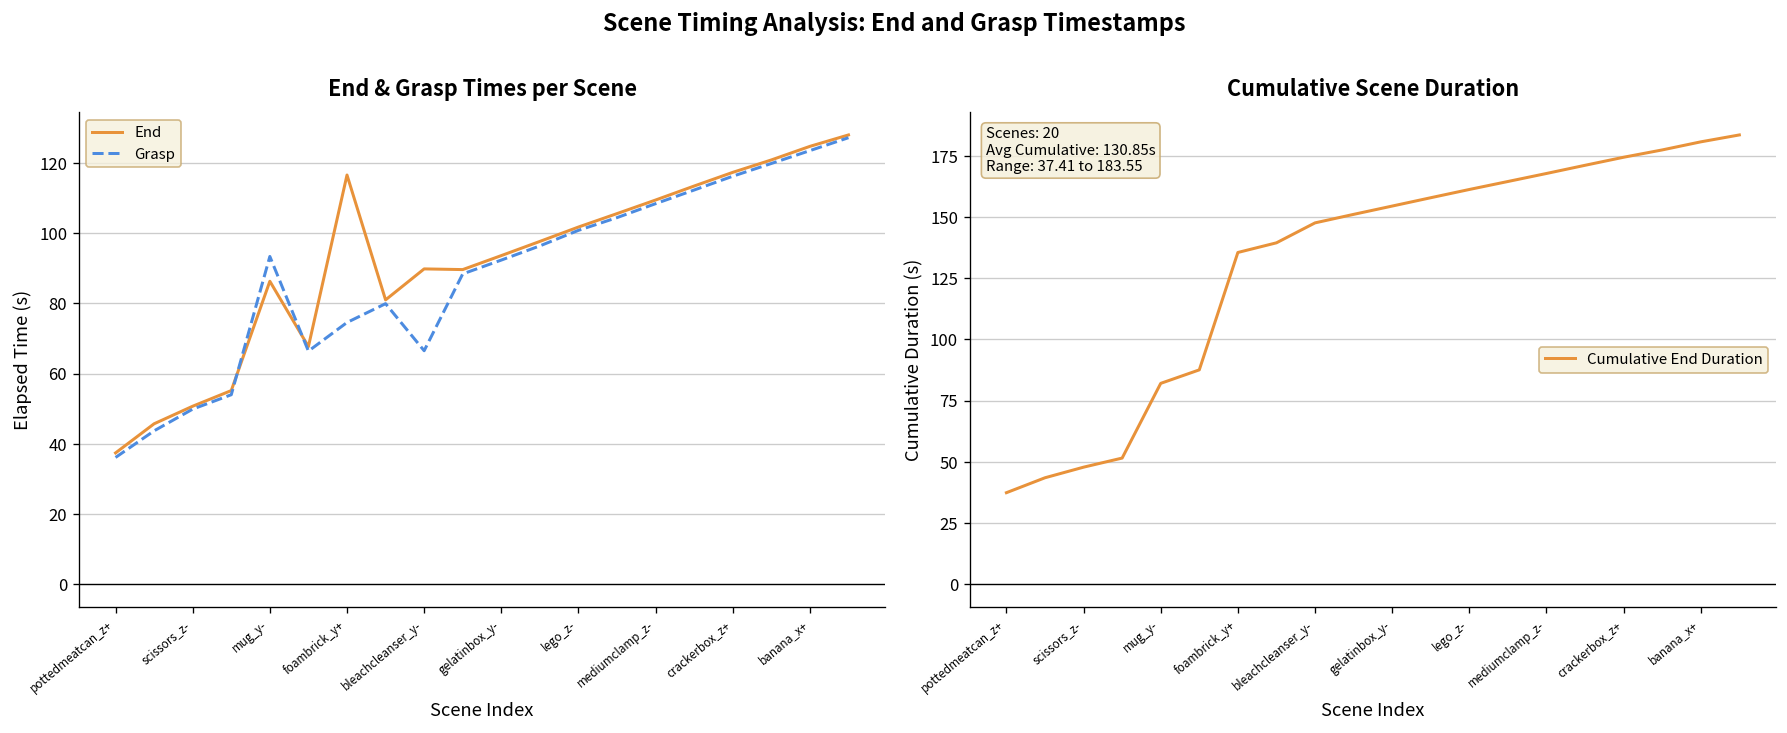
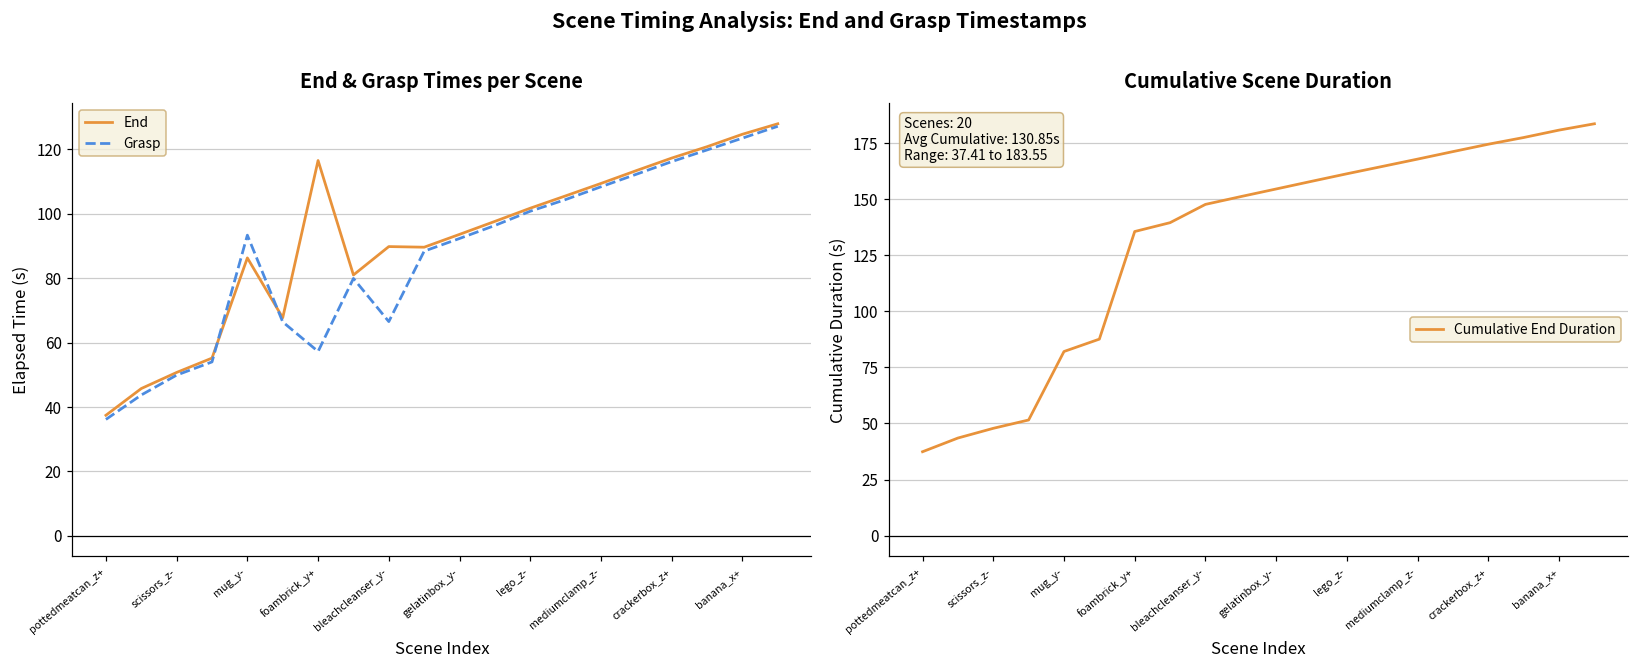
  {
    "End & Grasp Times per Scene": {
      "End": {
        "pottedmeatcan_z+": 37,
        "mug_y-": 86,
        "foambrick_y+": 117,
        "bleachcleanser_y-": 90,
        "gelatinbox_y-": 94,
        "lego_z-": 102,
        "mediumclamp_z-": 109,
        "crackerbox_z+": 117,
        "banana_x+": 125
      },
      "Grasp": {
        "pottedmeatcan_z+": 36,
        "mug_y-": 93,
-       "foambrick_y+": 75,
+       "foambrick_y+": 57,
        "bleachcleanser_y-": 67,
        "gelatinbox_y-": 92,
        "lego_z-": 101,
        "mediumclamp_z-": 108,
        "crackerbox_z+": 116,
        "banana_x+": 124
      }
    },
    "Cumulative Scene Duration": {
      "pottedmeatcan_z+": 37,
      "scissors_z-": 48,
      "mug_y-": 82,
      "foambrick_y+": 136,
      "bleachcleanser_y-": 148,
      "gelatinbox_y-": 154,
      "lego_z-": 161,
      "mediumclamp_z-": 168,
      "crackerbox_z+": 174,
      "banana_x+": 181
    }
  }
